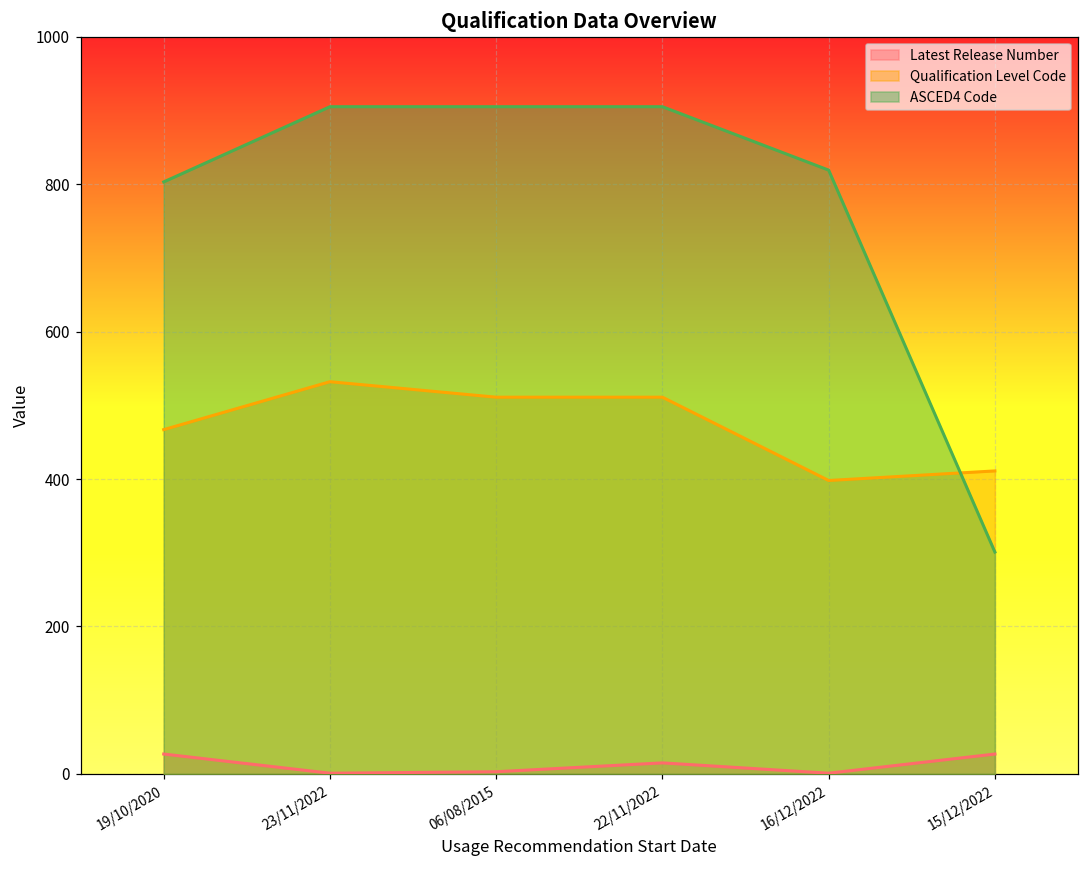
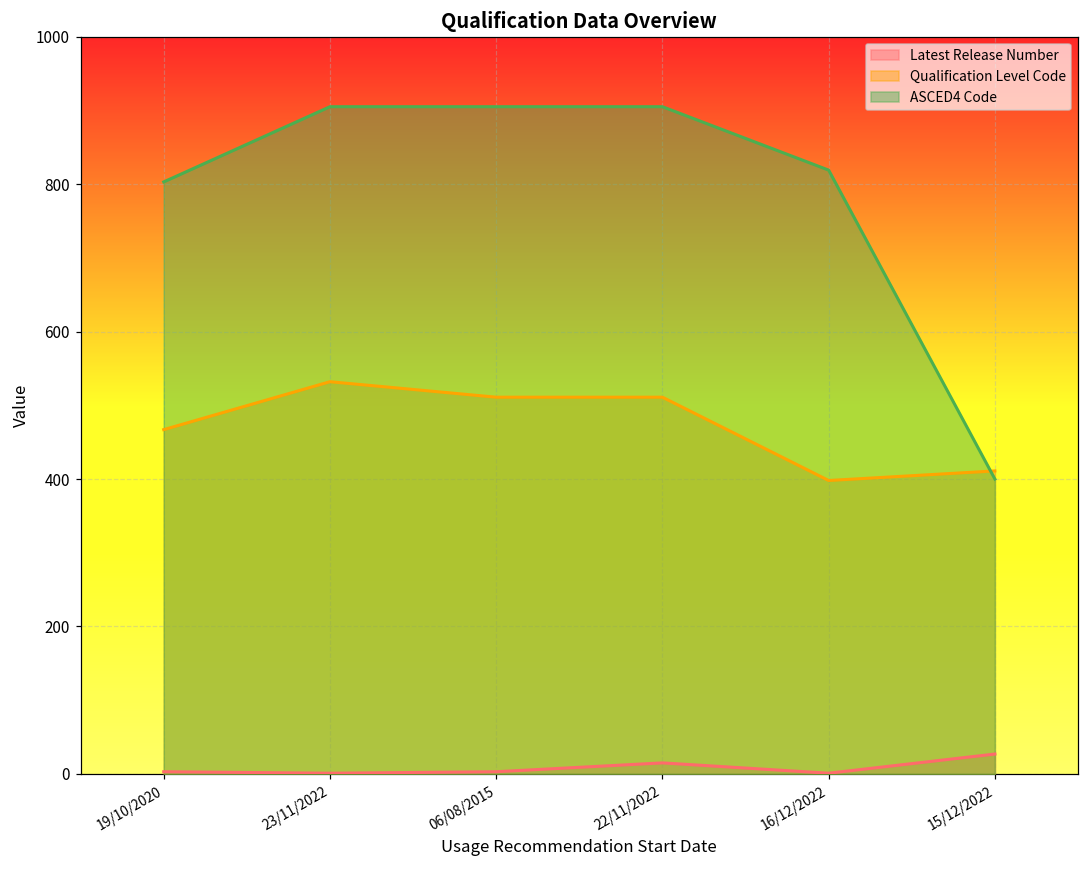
  {
    "Latest Release Number": {
-     "19/10/2020": 30,
+     "19/10/2020": 0,
      "23/11/2022": 0,
      "06/08/2015": 0,
      "22/11/2022": 20,
      "16/12/2022": 0,
      "15/12/2022": 30
    },
    "Qualification Level Code": {
      "19/10/2020": 470,
      "23/11/2022": 530,
      "06/08/2015": 510,
      "22/11/2022": 510,
      "16/12/2022": 400,
      "15/12/2022": 410
    },
    "ASCED4 Code": {
      "19/10/2020": 800,
      "23/11/2022": 910,
      "06/08/2015": 910,
      "22/11/2022": 910,
      "16/12/2022": 820,
-     "15/12/2022": 300
+     "15/12/2022": 400
    }
  }
